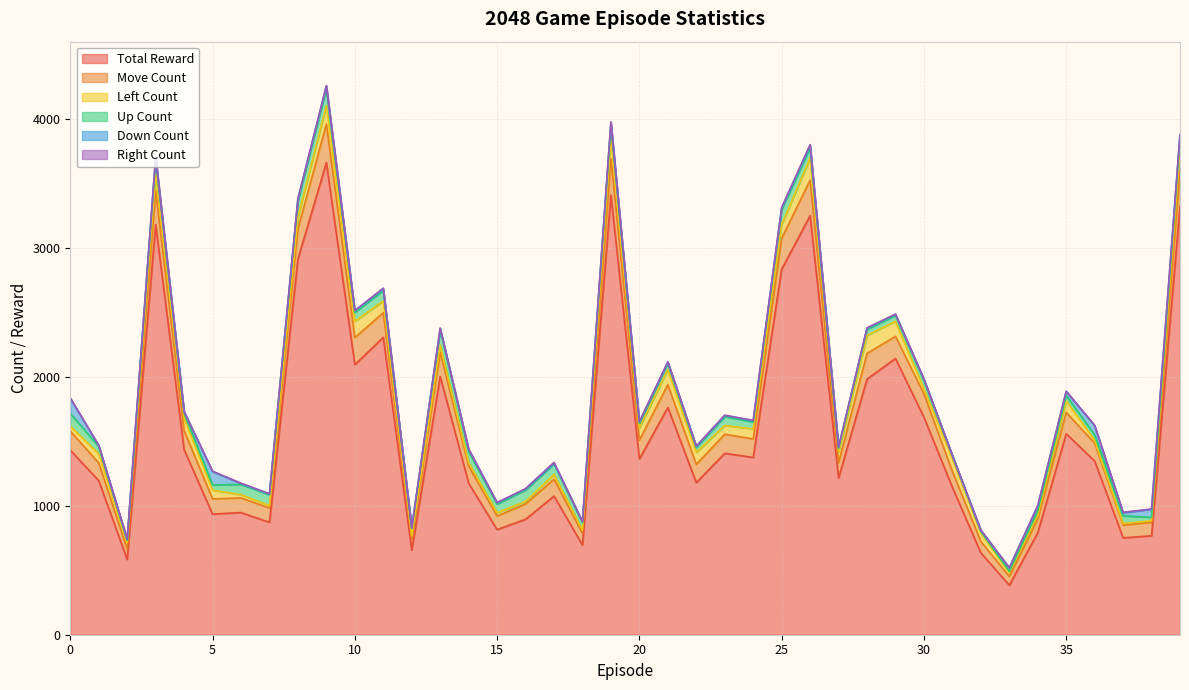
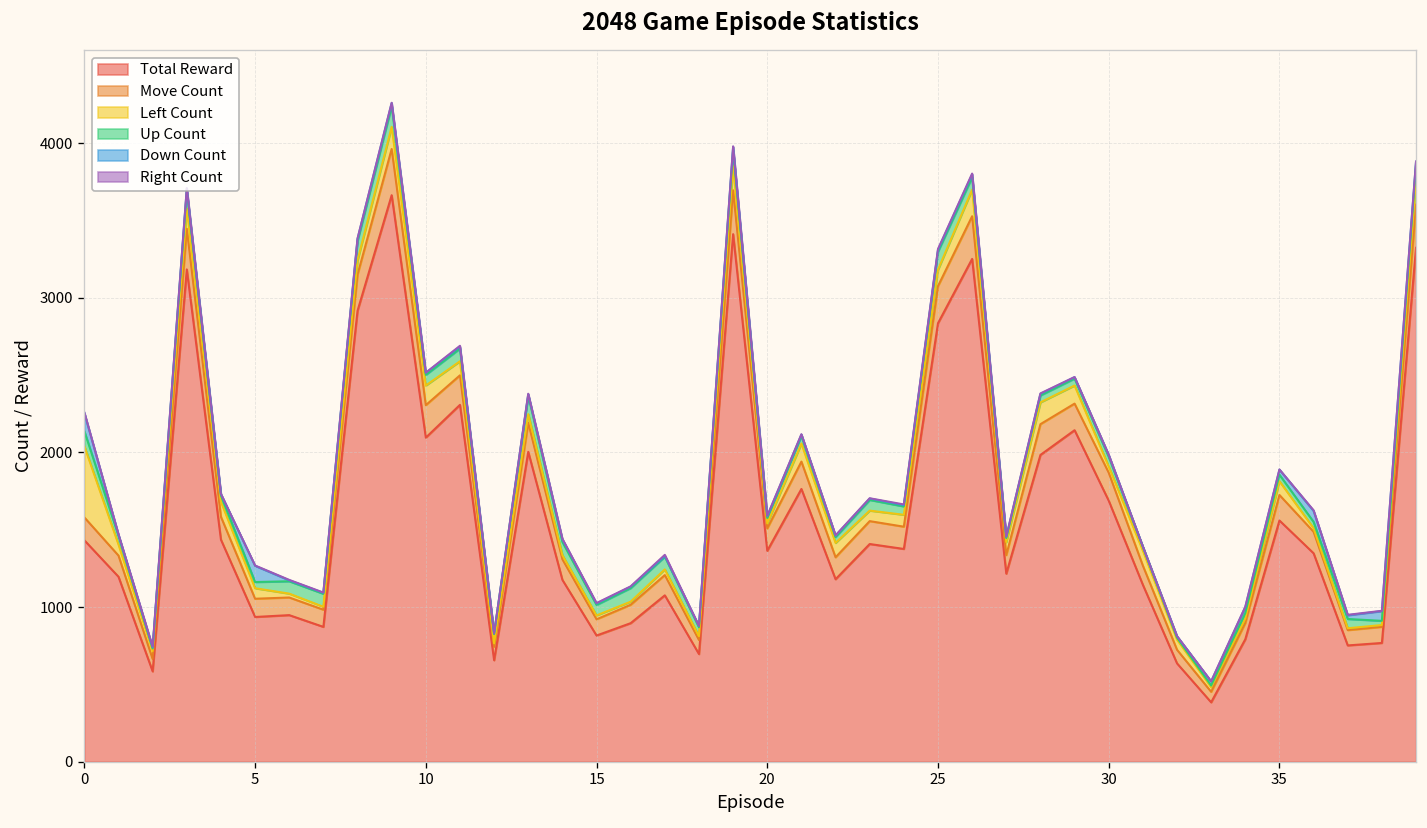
  {
    "Left Count": {
-     "0": 40,
+     "0": 460,
      "5": 70,
      "10": 130,
      "15": 30,
-     "20": 100,
+     "20": 30,
      "25": 110,
      "30": 40,
      "35": 90
    },
    "Up Count": {
      "0": 100,
      "5": 40,
      "35": 40
    }
  }
